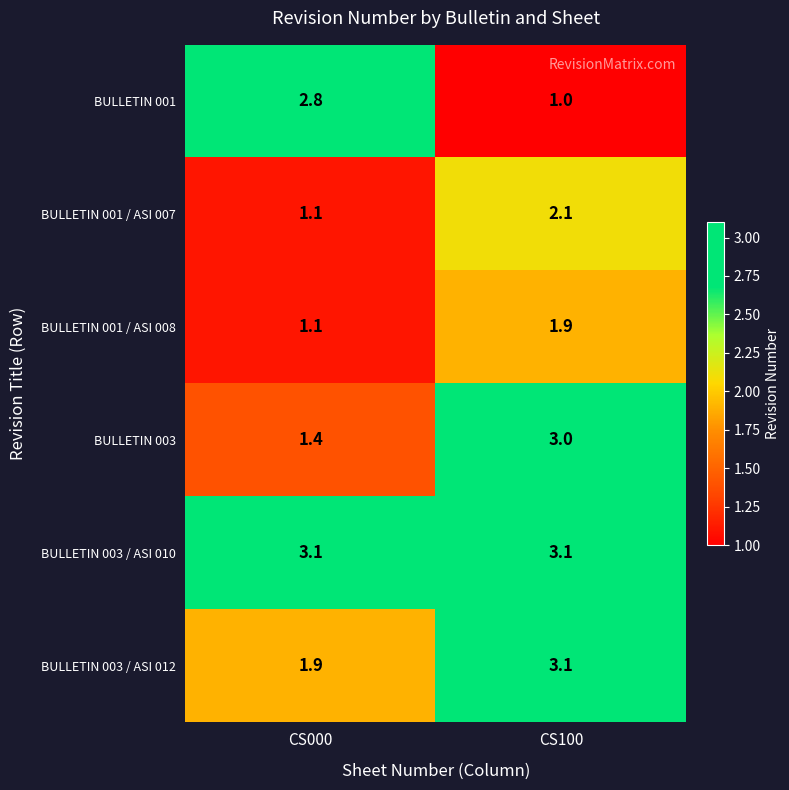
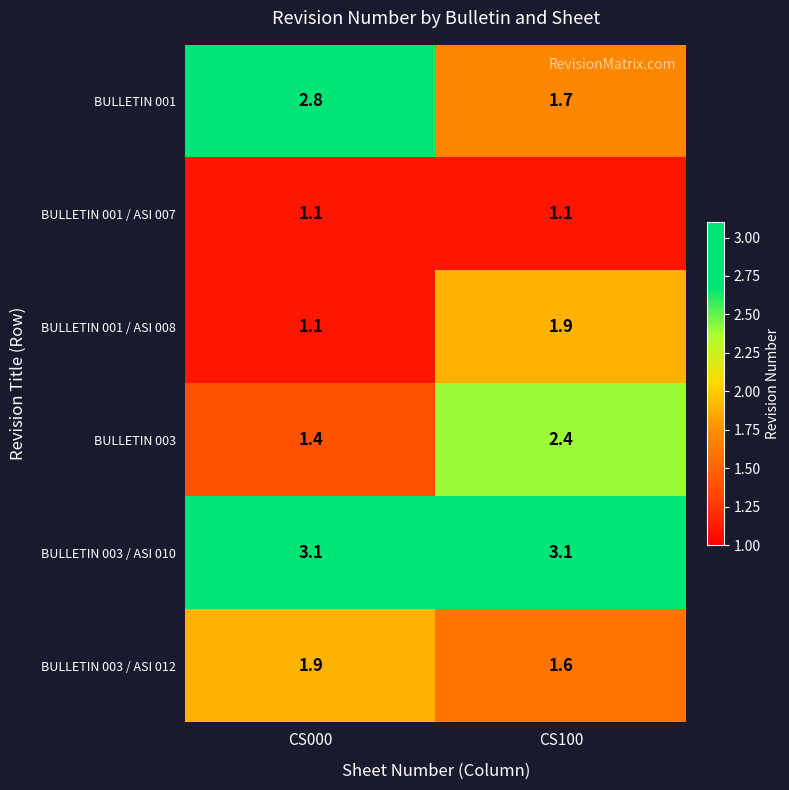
  {
    "BULLETIN 001": {
      "CS000": 2.8,
-     "CS100": 1.0
+     "CS100": 1.7
    },
    "BULLETIN 001 / ASI 007": {
      "CS000": 1.1,
-     "CS100": 2.1
+     "CS100": 1.1
    },
    "BULLETIN 001 / ASI 008": {
      "CS000": 1.1,
      "CS100": 1.9
    },
    "BULLETIN 003": {
      "CS000": 1.4,
-     "CS100": 3.0
+     "CS100": 2.4
    },
    "BULLETIN 003 / ASI 010": {
      "CS000": 3.1,
      "CS100": 3.1
    },
    "BULLETIN 003 / ASI 012": {
      "CS000": 1.9,
-     "CS100": 3.1
+     "CS100": 1.6
    }
  }
